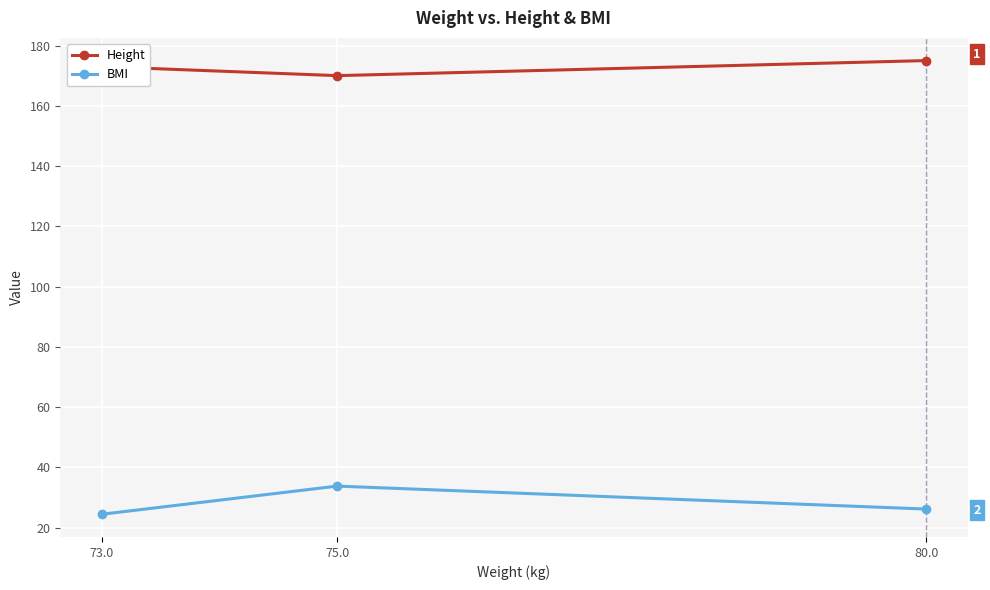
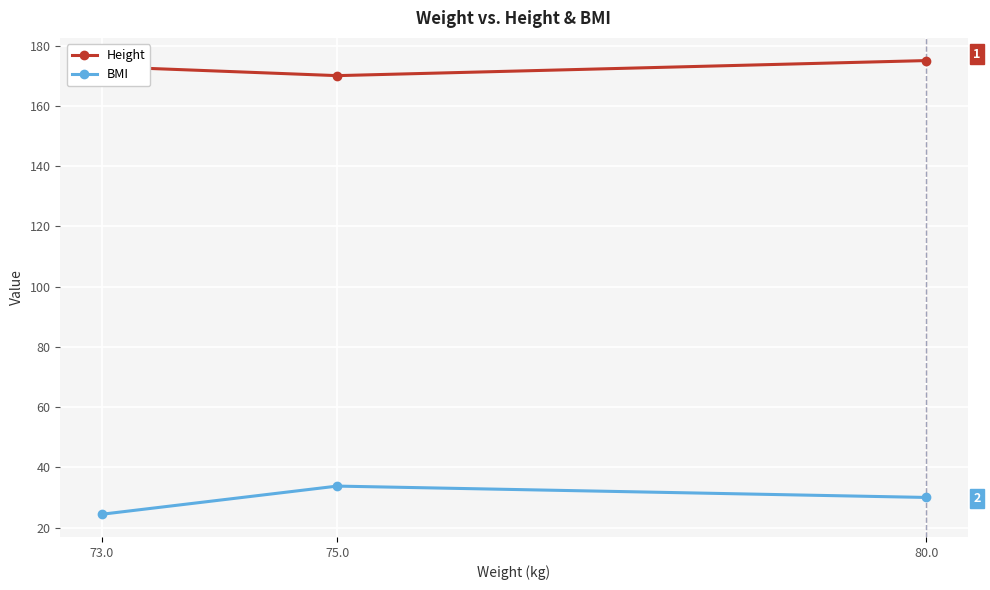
  {
    "Height": {
      "75.0": 170,
      "80.0": 175
    },
    "BMI": {
      "73.0": 24,
      "75.0": 34,
-     "80.0": 26
+     "80.0": 30
    }
  }
